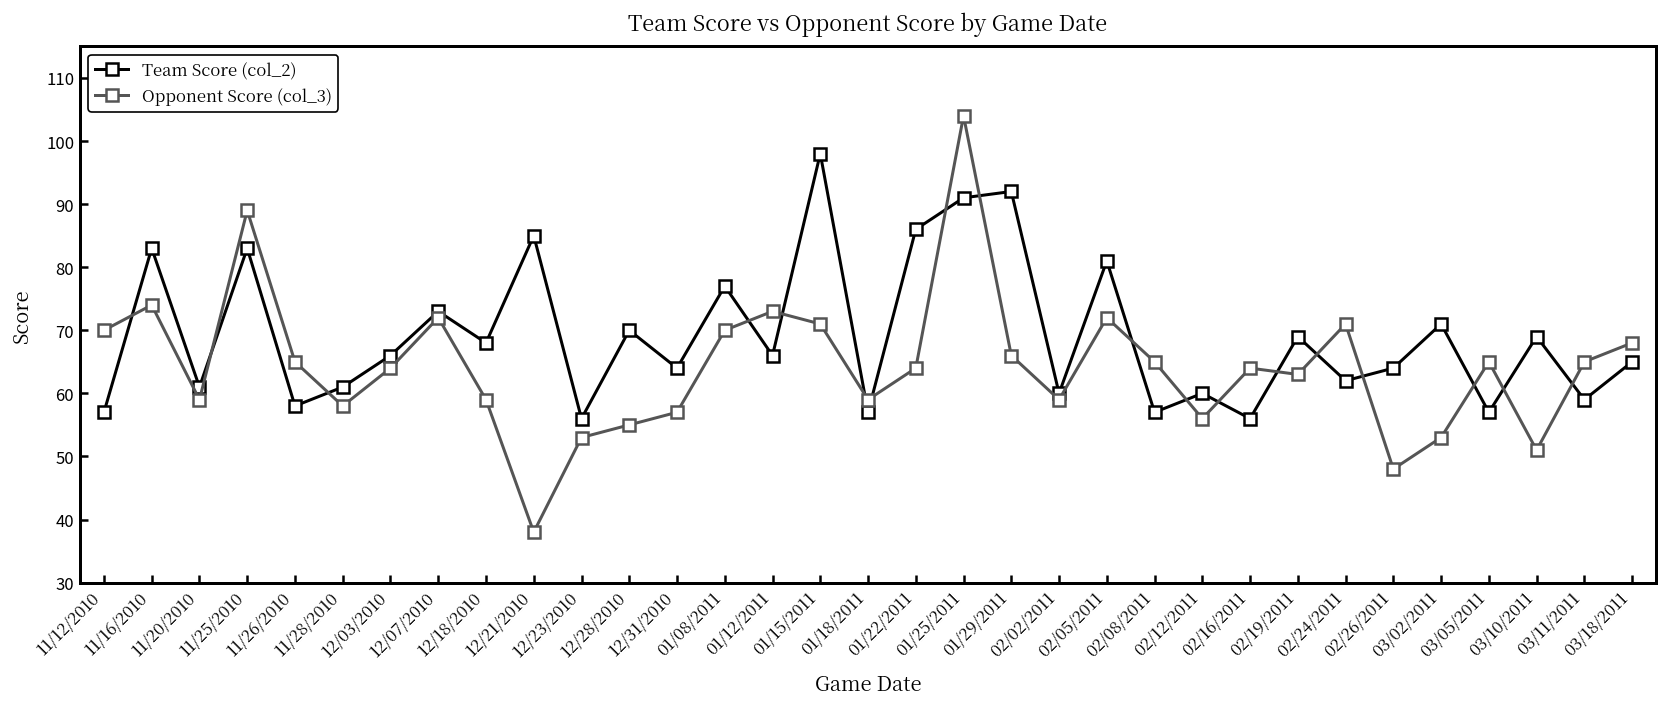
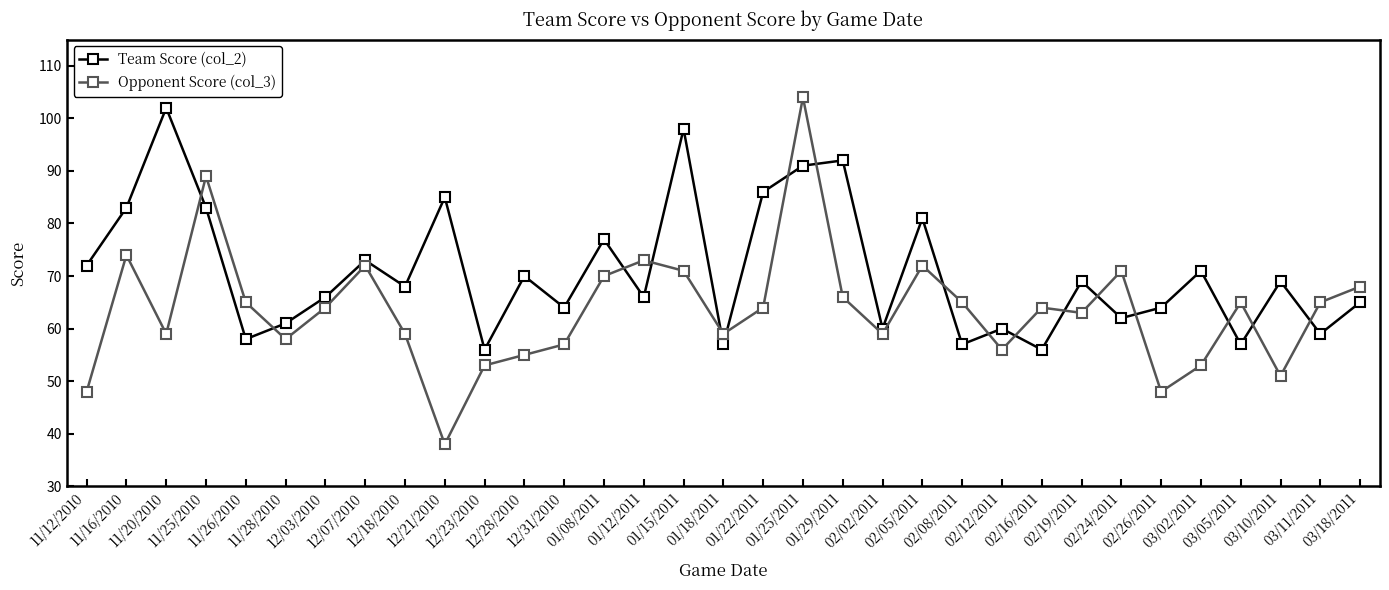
  {
    "Team Score (col_2)": {
-     "11/12/2010": 57,
+     "11/12/2010": 72,
      "11/16/2010": 83,
-     "11/20/2010": 61,
+     "11/20/2010": 102,
      "11/25/2010": 83,
      "11/26/2010": 58,
      "11/28/2010": 61,
      "12/03/2010": 66,
      "12/07/2010": 73,
      "12/18/2010": 68,
      "12/21/2010": 85,
      "12/23/2010": 56,
      "12/28/2010": 70,
      "12/31/2010": 64,
      "01/08/2011": 77,
      "01/12/2011": 66,
      "01/15/2011": 98,
      "01/18/2011": 57,
      "01/22/2011": 86,
      "01/25/2011": 91,
      "01/29/2011": 92,
      "02/02/2011": 60,
      "02/05/2011": 81,
      "02/08/2011": 57,
      "02/12/2011": 60,
      "02/16/2011": 56,
      "02/19/2011": 69,
      "02/24/2011": 62,
      "02/26/2011": 64,
      "03/02/2011": 71,
      "03/05/2011": 57,
      "03/10/2011": 69,
      "03/11/2011": 59,
      "03/18/2011": 65
    },
    "Opponent Score (col_3)": {
-     "11/12/2010": 70,
+     "11/12/2010": 48,
      "11/16/2010": 74,
      "11/20/2010": 59,
      "11/25/2010": 89,
      "11/26/2010": 65,
      "11/28/2010": 58,
      "12/03/2010": 64,
      "12/07/2010": 72,
      "12/18/2010": 59,
      "12/21/2010": 38,
      "12/23/2010": 53,
      "12/28/2010": 55,
      "12/31/2010": 57,
      "01/08/2011": 70,
      "01/12/2011": 73,
      "01/15/2011": 71,
      "01/18/2011": 59,
      "01/22/2011": 64,
      "01/25/2011": 104,
      "01/29/2011": 66,
      "02/02/2011": 59,
      "02/05/2011": 72,
      "02/08/2011": 65,
      "02/12/2011": 56,
      "02/16/2011": 64,
      "02/19/2011": 63,
      "02/24/2011": 71,
      "02/26/2011": 48,
      "03/02/2011": 53,
      "03/05/2011": 65,
      "03/10/2011": 51,
      "03/11/2011": 65,
      "03/18/2011": 68
    }
  }
